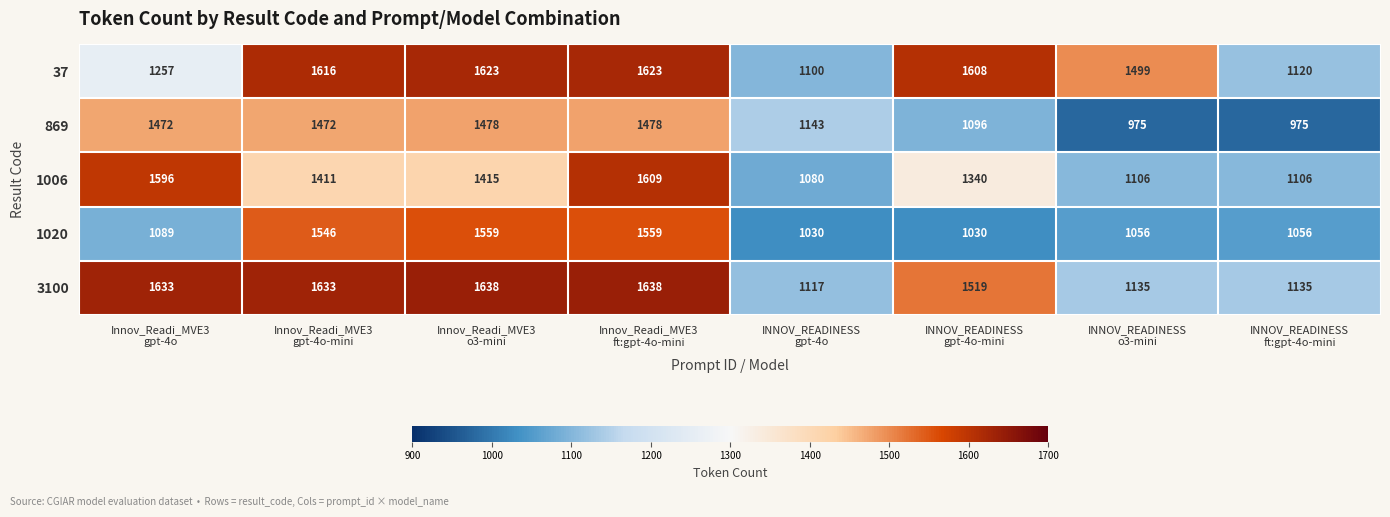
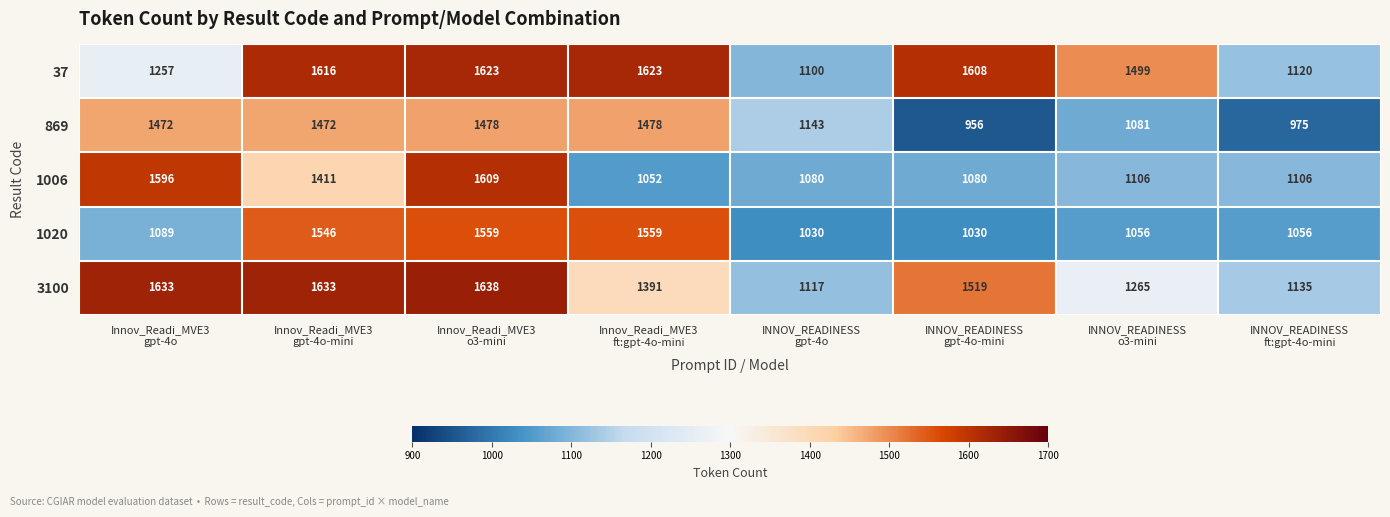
  {
    "37": {
      "Innov_Readi_MVE3 gpt-4o": 1257,
      "Innov_Readi_MVE3 gpt-4o-mini": 1616,
      "Innov_Readi_MVE3 o3-mini": 1623,
      "Innov_Readi_MVE3 ft:gpt-4o-mini": 1623,
      "INNOV_READINESS gpt-4o": 1100,
      "INNOV_READINESS gpt-4o-mini": 1608,
      "INNOV_READINESS o3-mini": 1499,
      "INNOV_READINESS ft:gpt-4o-mini": 1120
    },
    "869": {
      "Innov_Readi_MVE3 gpt-4o": 1472,
      "Innov_Readi_MVE3 gpt-4o-mini": 1472,
      "Innov_Readi_MVE3 o3-mini": 1478,
      "Innov_Readi_MVE3 ft:gpt-4o-mini": 1478,
      "INNOV_READINESS gpt-4o": 1143,
-     "INNOV_READINESS gpt-4o-mini": 1096,
-     "INNOV_READINESS o3-mini": 975,
+     "INNOV_READINESS gpt-4o-mini": 956,
+     "INNOV_READINESS o3-mini": 1081,
      "INNOV_READINESS ft:gpt-4o-mini": 975
    },
    "1006": {
      "Innov_Readi_MVE3 gpt-4o": 1596,
      "Innov_Readi_MVE3 gpt-4o-mini": 1411,
-     "Innov_Readi_MVE3 o3-mini": 1415,
-     "Innov_Readi_MVE3 ft:gpt-4o-mini": 1609,
+     "Innov_Readi_MVE3 o3-mini": 1609,
+     "Innov_Readi_MVE3 ft:gpt-4o-mini": 1052,
      "INNOV_READINESS gpt-4o": 1080,
-     "INNOV_READINESS gpt-4o-mini": 1340,
+     "INNOV_READINESS gpt-4o-mini": 1080,
      "INNOV_READINESS o3-mini": 1106,
      "INNOV_READINESS ft:gpt-4o-mini": 1106
    },
    "1020": {
      "Innov_Readi_MVE3 gpt-4o": 1089,
      "Innov_Readi_MVE3 gpt-4o-mini": 1546,
      "Innov_Readi_MVE3 o3-mini": 1559,
      "Innov_Readi_MVE3 ft:gpt-4o-mini": 1559,
      "INNOV_READINESS gpt-4o": 1030,
      "INNOV_READINESS gpt-4o-mini": 1030,
      "INNOV_READINESS o3-mini": 1056,
      "INNOV_READINESS ft:gpt-4o-mini": 1056
    },
    "3100": {
      "Innov_Readi_MVE3 gpt-4o": 1633,
      "Innov_Readi_MVE3 gpt-4o-mini": 1633,
      "Innov_Readi_MVE3 o3-mini": 1638,
-     "Innov_Readi_MVE3 ft:gpt-4o-mini": 1638,
+     "Innov_Readi_MVE3 ft:gpt-4o-mini": 1391,
      "INNOV_READINESS gpt-4o": 1117,
      "INNOV_READINESS gpt-4o-mini": 1519,
-     "INNOV_READINESS o3-mini": 1135,
+     "INNOV_READINESS o3-mini": 1265,
      "INNOV_READINESS ft:gpt-4o-mini": 1135
    }
  }
